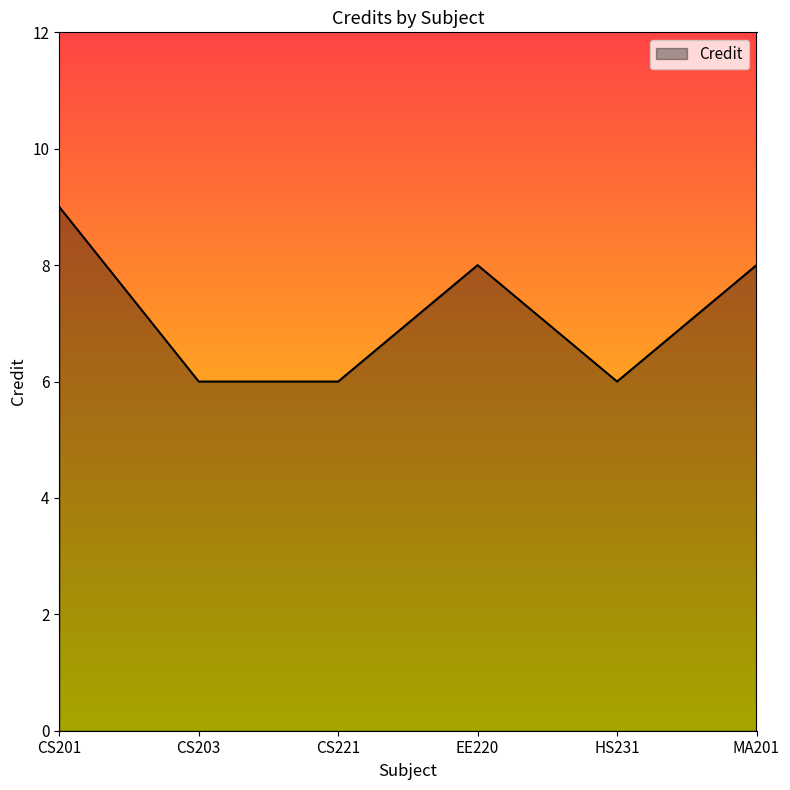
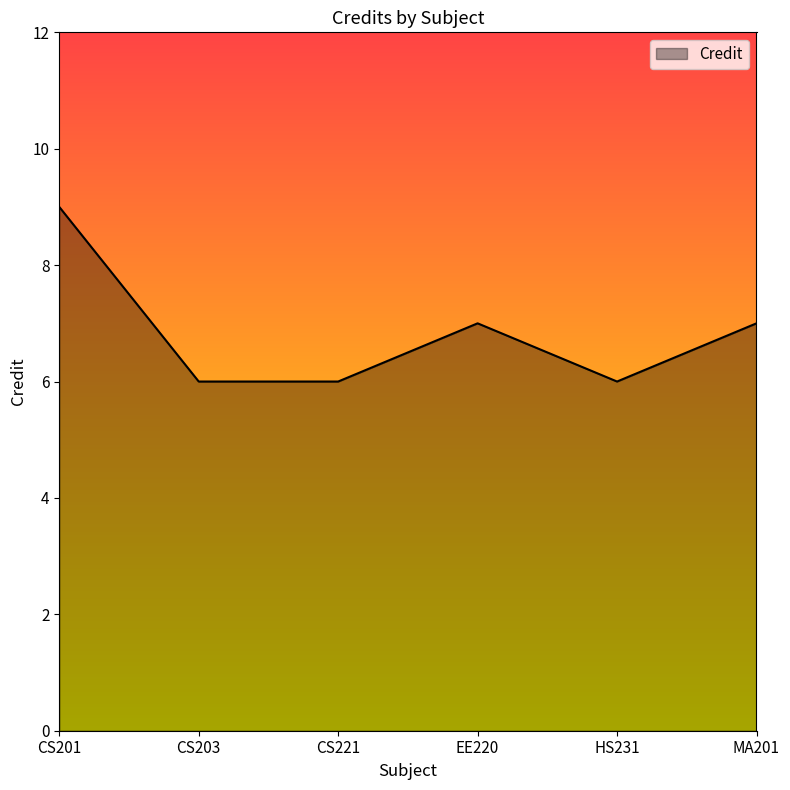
  {
    "CS201": 9,
    "CS203": 6,
    "CS221": 6,
-   "EE220": 8,
+   "EE220": 7,
    "HS231": 6,
-   "MA201": 8
+   "MA201": 7
  }
